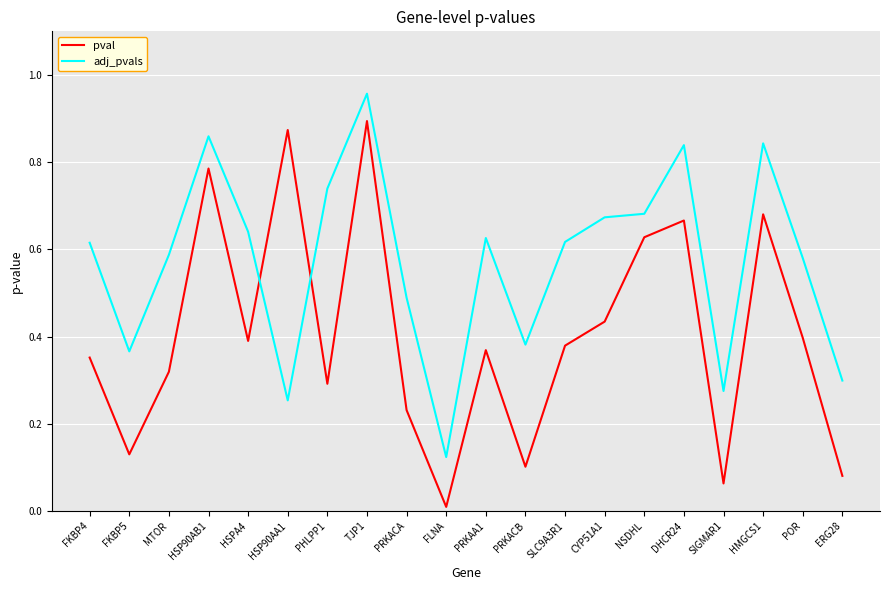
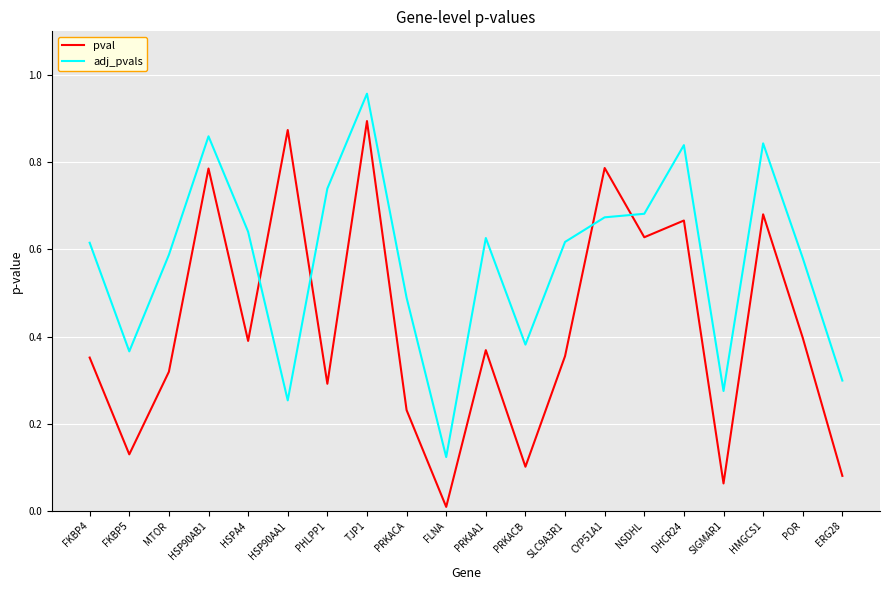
  {
    "pval": {
      "FKBP4": 0.35,
      "FKBP5": 0.13,
      "MTOR": 0.32,
      "HSP90AB1": 0.79,
      "HSPA4": 0.39,
      "HSP90AA1": 0.87,
      "PHLPP1": 0.29,
      "TJP1": 0.89,
      "PRKACA": 0.23,
      "FLNA": 0.01,
      "PRKAA1": 0.37,
      "PRKACB": 0.10,
-     "SLC9A3R1": 0.38,
-     "CYP51A1": 0.43,
+     "SLC9A3R1": 0.36,
+     "CYP51A1": 0.79,
      "NSDHL": 0.63,
      "DHCR24": 0.67,
      "SIGMAR1": 0.06,
      "HMGCS1": 0.68,
      "POR": 0.40,
      "ERG28": 0.08
    },
    "adj_pvals": {
      "FKBP4": 0.62,
      "FKBP5": 0.37,
      "MTOR": 0.59,
      "HSP90AB1": 0.86,
      "HSPA4": 0.64,
      "HSP90AA1": 0.25,
      "PHLPP1": 0.74,
      "TJP1": 0.96,
      "PRKACA": 0.49,
      "FLNA": 0.12,
      "PRKAA1": 0.63,
      "PRKACB": 0.38,
      "SLC9A3R1": 0.62,
      "CYP51A1": 0.67,
      "NSDHL": 0.68,
      "DHCR24": 0.84,
      "SIGMAR1": 0.28,
      "HMGCS1": 0.84,
      "POR": 0.58,
      "ERG28": 0.30
    }
  }
